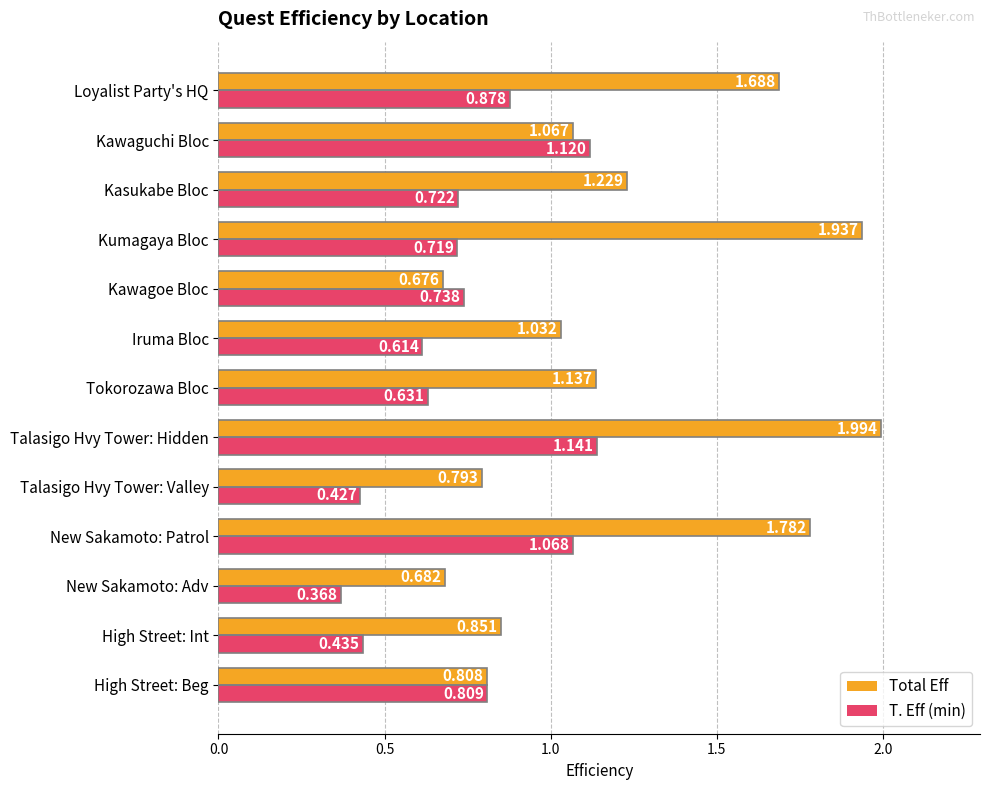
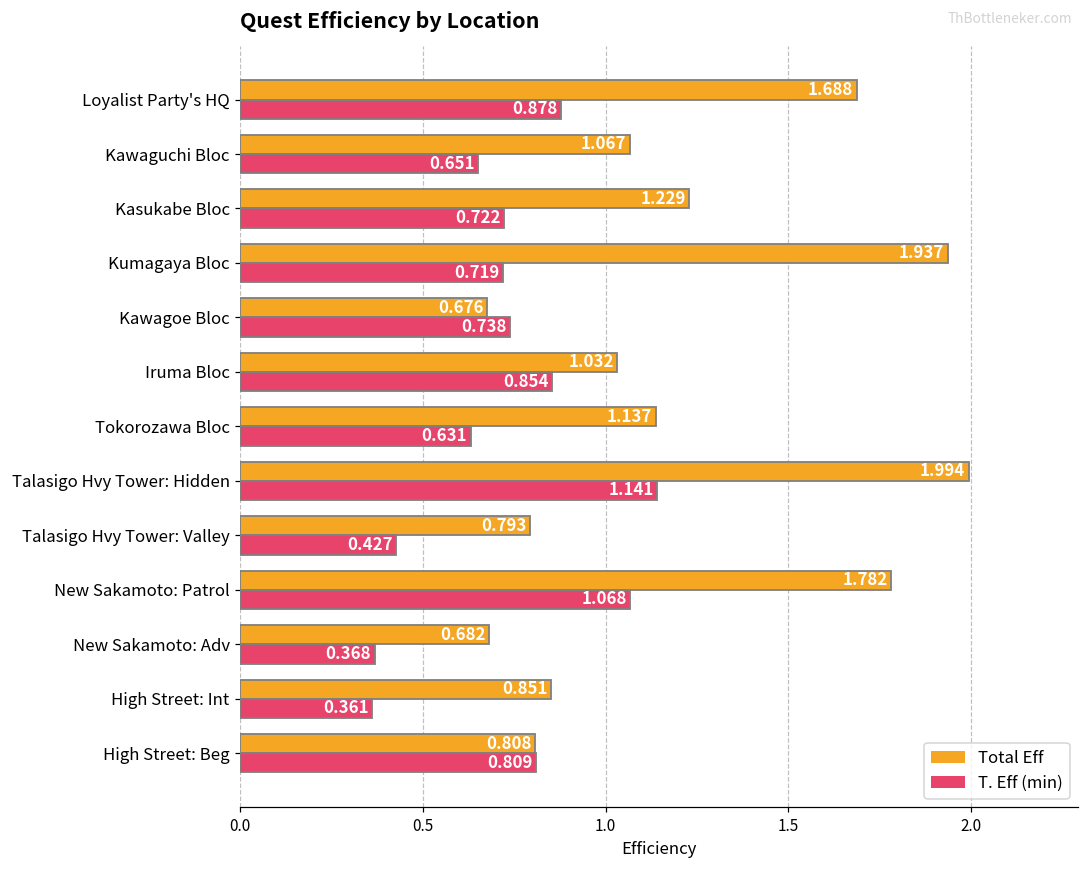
  {
    "Total Eff": {
      "Loyalist Party's HQ": 1.688,
      "Kawaguchi Bloc": 1.067,
      "Kasukabe Bloc": 1.229,
      "Kumagaya Bloc": 1.937,
      "Kawagoe Bloc": 0.676,
      "Iruma Bloc": 1.032,
      "Tokorozawa Bloc": 1.137,
      "Talasigo Hvy Tower: Hidden": 1.994,
      "Talasigo Hvy Tower: Valley": 0.793,
      "New Sakamoto: Patrol": 1.782,
      "New Sakamoto: Adv": 0.682,
      "High Street: Int": 0.851,
      "High Street: Beg": 0.808
    },
    "T. Eff (min)": {
      "Loyalist Party's HQ": 0.878,
-     "Kawaguchi Bloc": 1.120,
+     "Kawaguchi Bloc": 0.651,
      "Kasukabe Bloc": 0.722,
      "Kumagaya Bloc": 0.719,
      "Kawagoe Bloc": 0.738,
-     "Iruma Bloc": 0.614,
+     "Iruma Bloc": 0.854,
      "Tokorozawa Bloc": 0.631,
      "Talasigo Hvy Tower: Hidden": 1.141,
      "Talasigo Hvy Tower: Valley": 0.427,
      "New Sakamoto: Patrol": 1.068,
      "New Sakamoto: Adv": 0.368,
-     "High Street: Int": 0.435,
+     "High Street: Int": 0.361,
      "High Street: Beg": 0.809
    }
  }
